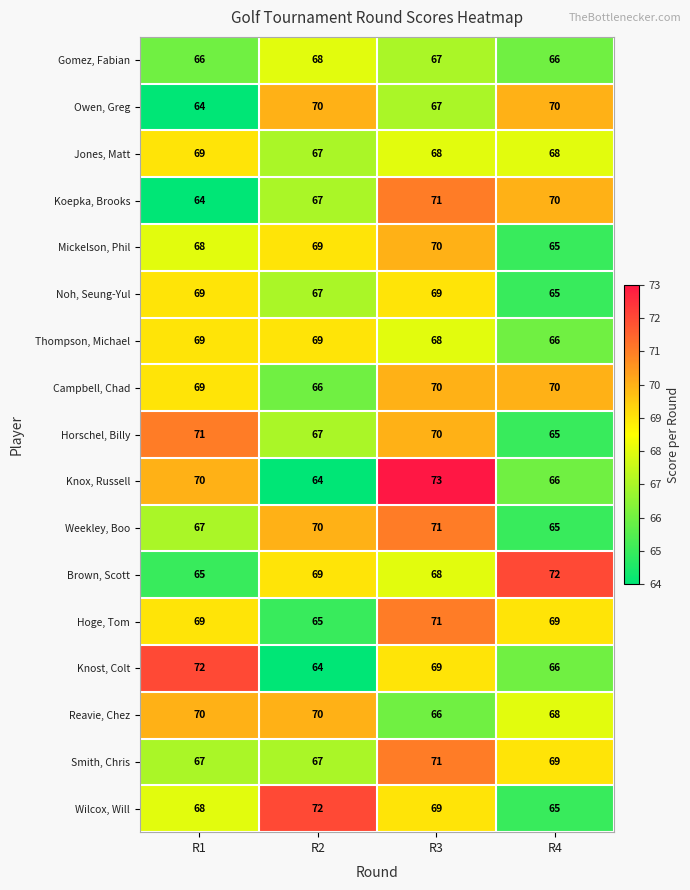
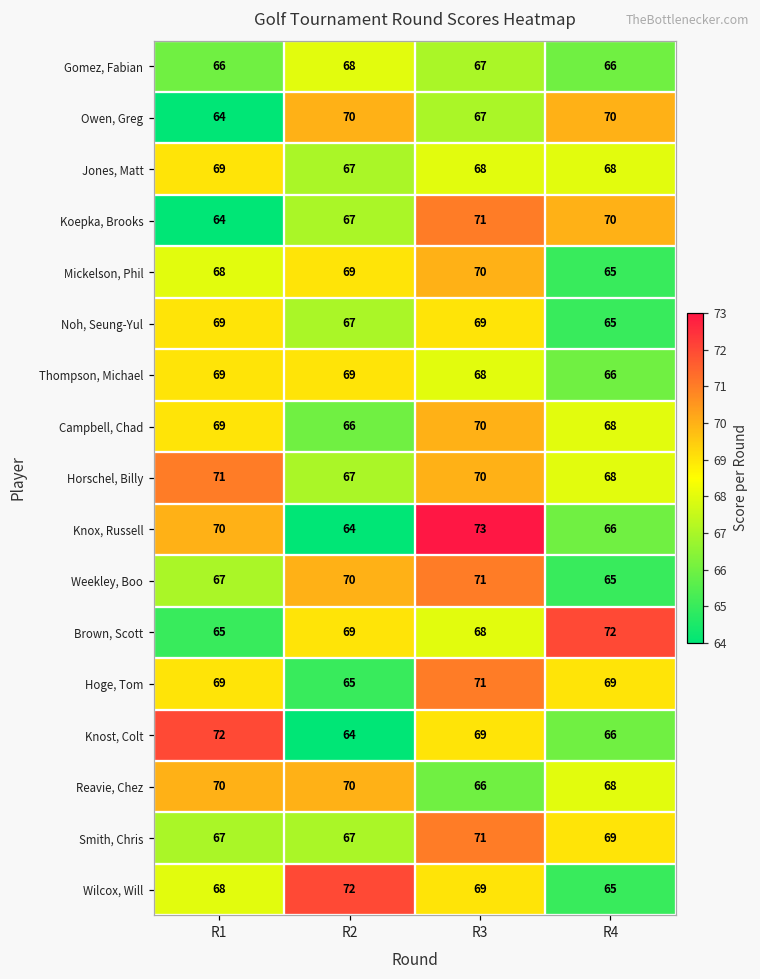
  {
    "Gomez, Fabian": {
      "R1": 66,
      "R2": 68,
      "R3": 67,
      "R4": 66
    },
    "Owen, Greg": {
      "R1": 64,
      "R2": 70,
      "R3": 67,
      "R4": 70
    },
    "Jones, Matt": {
      "R1": 69,
      "R2": 67,
      "R3": 68,
      "R4": 68
    },
    "Koepka, Brooks": {
      "R1": 64,
      "R2": 67,
      "R3": 71,
      "R4": 70
    },
    "Mickelson, Phil": {
      "R1": 68,
      "R2": 69,
      "R3": 70,
      "R4": 65
    },
    "Noh, Seung-Yul": {
      "R1": 69,
      "R2": 67,
      "R3": 69,
      "R4": 65
    },
    "Thompson, Michael": {
      "R1": 69,
      "R2": 69,
      "R3": 68,
      "R4": 66
    },
    "Campbell, Chad": {
      "R1": 69,
      "R2": 66,
      "R3": 70,
-     "R4": 70
+     "R4": 68
    },
    "Horschel, Billy": {
      "R1": 71,
      "R2": 67,
      "R3": 70,
-     "R4": 65
+     "R4": 68
    },
    "Knox, Russell": {
      "R1": 70,
      "R2": 64,
      "R3": 73,
      "R4": 66
    },
    "Weekley, Boo": {
      "R1": 67,
      "R2": 70,
      "R3": 71,
      "R4": 65
    },
    "Brown, Scott": {
      "R1": 65,
      "R2": 69,
      "R3": 68,
      "R4": 72
    },
    "Hoge, Tom": {
      "R1": 69,
      "R2": 65,
      "R3": 71,
      "R4": 69
    },
    "Knost, Colt": {
      "R1": 72,
      "R2": 64,
      "R3": 69,
      "R4": 66
    },
    "Reavie, Chez": {
      "R1": 70,
      "R2": 70,
      "R3": 66,
      "R4": 68
    },
    "Smith, Chris": {
      "R1": 67,
      "R2": 67,
      "R3": 71,
      "R4": 69
    },
    "Wilcox, Will": {
      "R1": 68,
      "R2": 72,
      "R3": 69,
      "R4": 65
    }
  }
